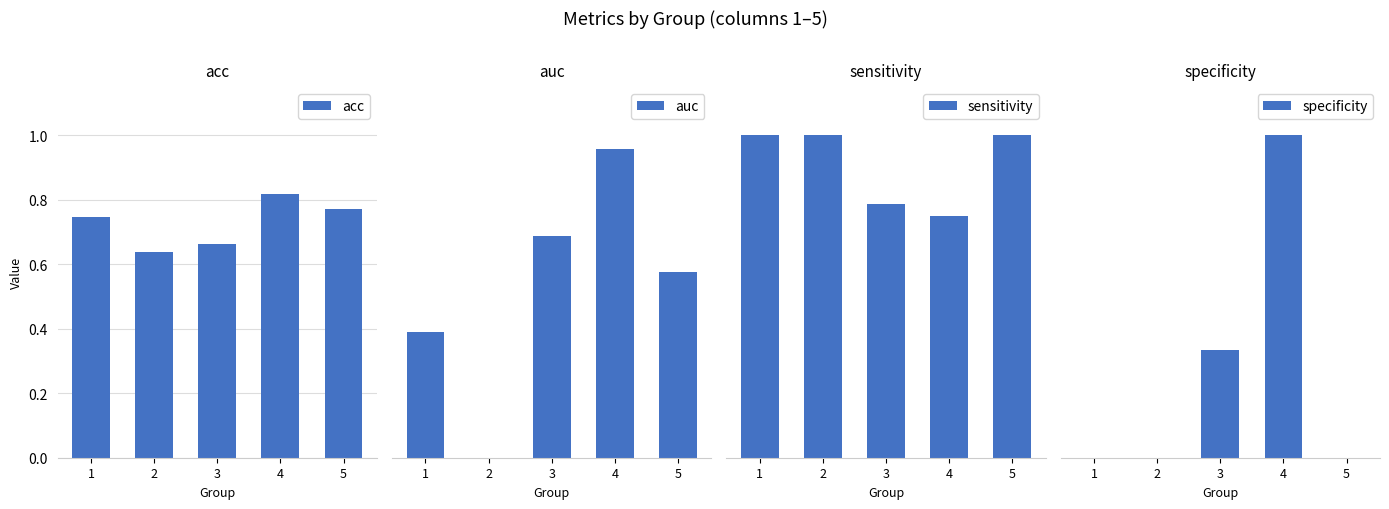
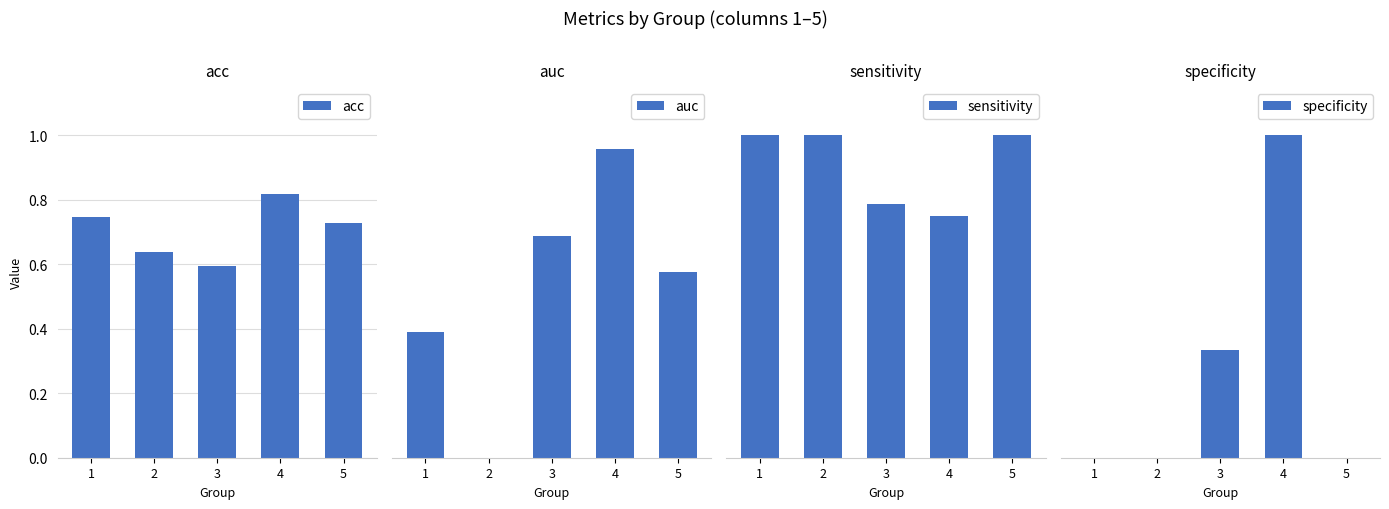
  {
    "acc": {
      "1": 0.75,
      "2": 0.64,
-     "3": 0.66,
+     "3": 0.59,
      "4": 0.82,
-     "5": 0.77
+     "5": 0.73
    }
  }
